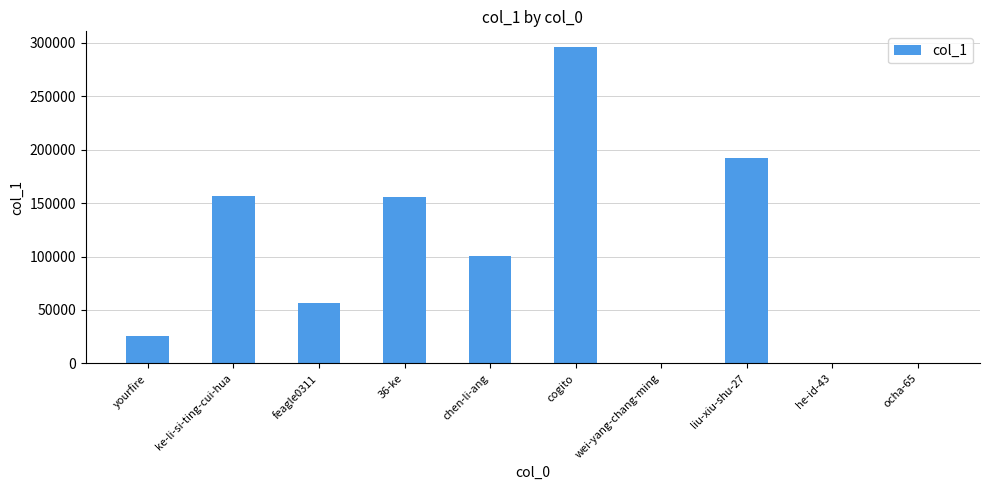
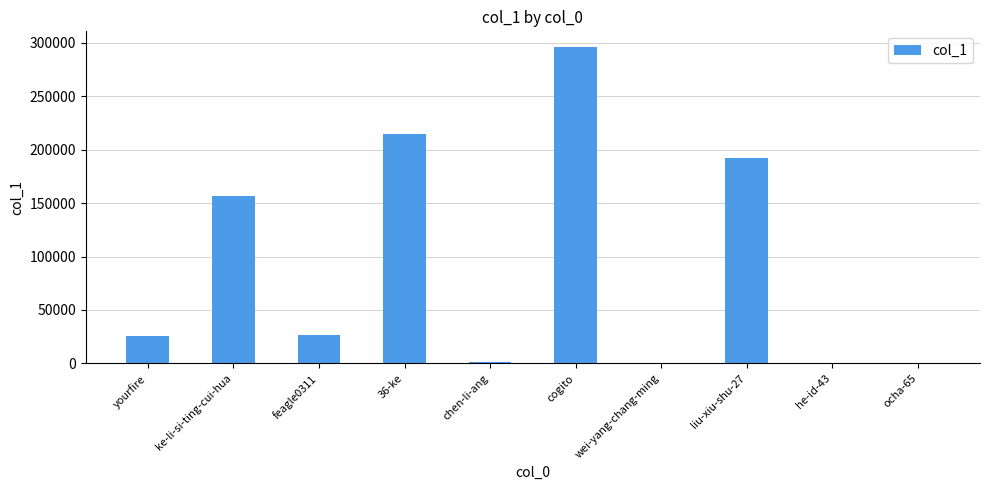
  {
    "yourfire": 26000,
    "ke-li-si-ting-cui-hua": 157000,
-   "feagle0311": 56000,
-   "36-ke": 156000,
-   "chen-li-ang": 101000,
+   "feagle0311": 26000,
+   "36-ke": 214000,
+   "chen-li-ang": 2000,
    "cogito": 296000,
    "liu-xiu-shu-27": 192000
  }
